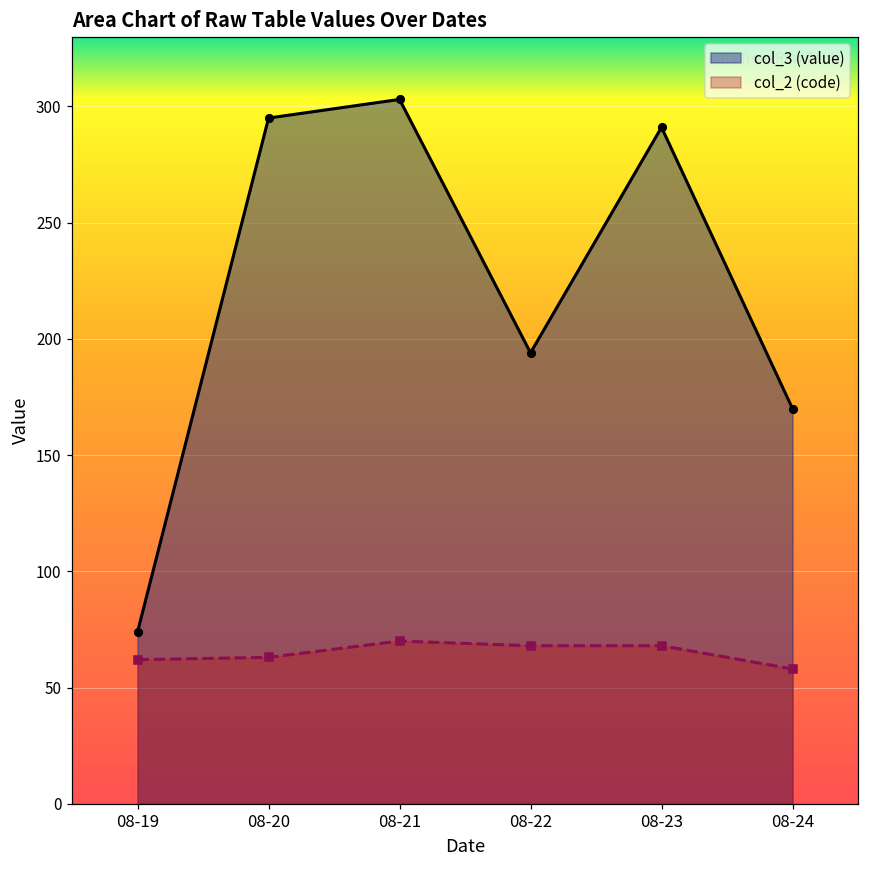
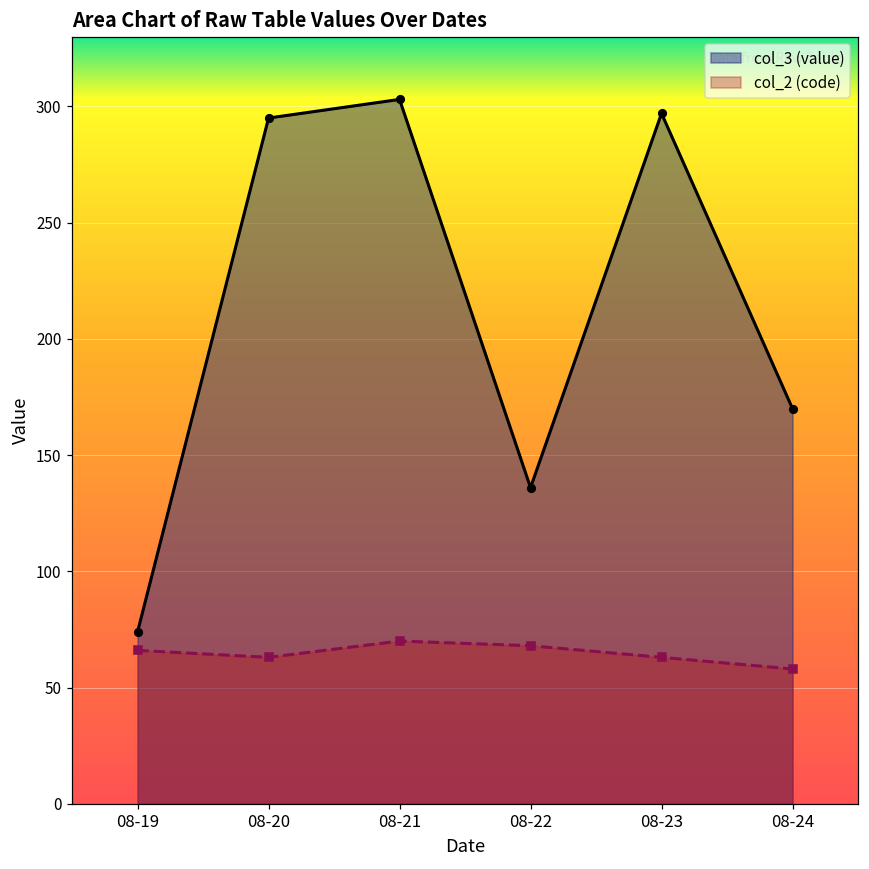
  {
    "col_3 (value)": {
      "08-19": 74,
      "08-20": 295,
      "08-21": 303,
-     "08-22": 194,
-     "08-23": 291,
+     "08-22": 136,
+     "08-23": 297,
      "08-24": 170
    },
    "col_2 (code)": {
-     "08-19": 62,
+     "08-19": 66,
      "08-20": 63,
      "08-21": 70,
      "08-22": 68,
-     "08-23": 68,
+     "08-23": 63,
      "08-24": 58
    }
  }
